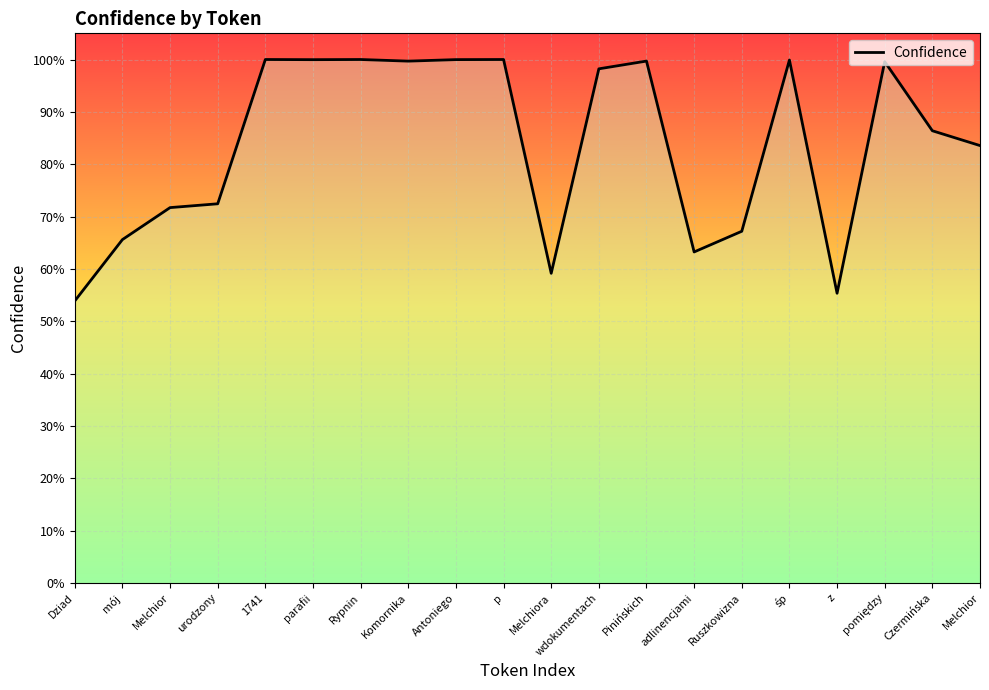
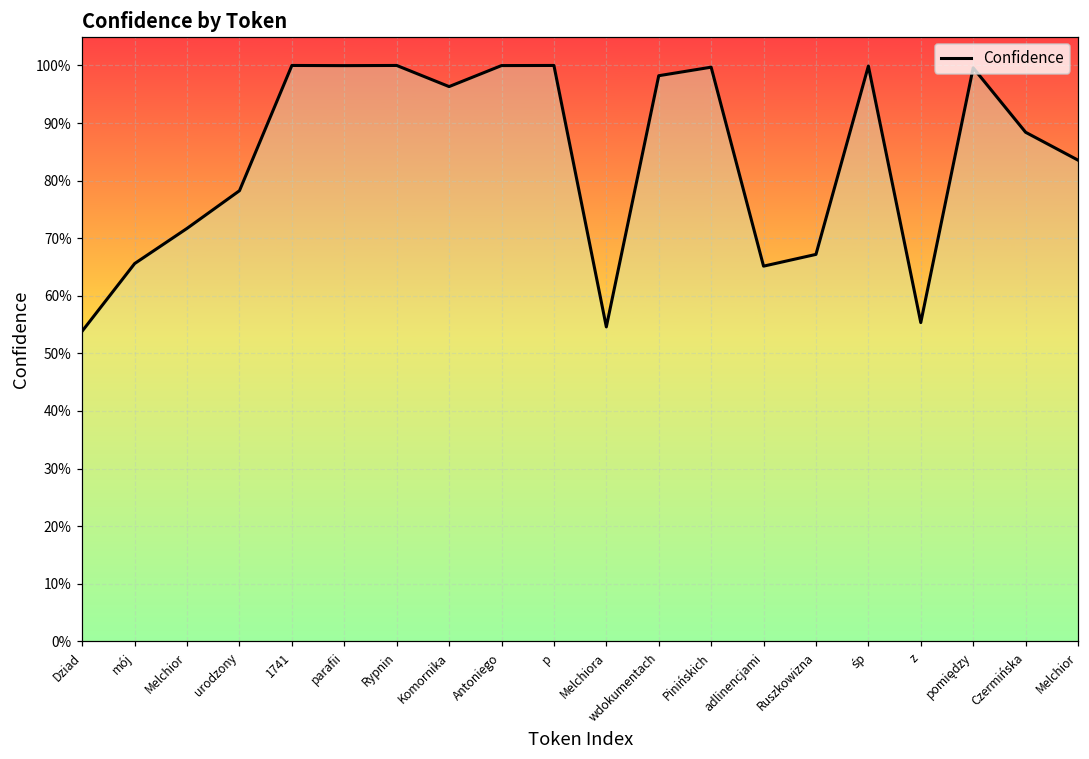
  {
    "Dziad": "54%",
    "mój": "66%",
-   "urodzony": "72%",
+   "urodzony": "78%",
    "1741": "100%",
    "parafii": "100%",
    "Rypnin": "100%",
-   "Komornika": "100%",
+   "Komornika": "96%",
    "Antoniego": "100%",
    "p": "100%",
-   "Melchiora": "59%",
+   "Melchiora": "55%",
    "wdokumentach": "98%",
    "Pinińskich": "100%",
-   "adlinencjami": "63%",
+   "adlinencjami": "65%",
    "Ruszkowizna": "67%",
    "śp": "100%",
    "z": "55%",
-   "Czermińska": "86%"
+   "Czermińska": "88%"
  }
